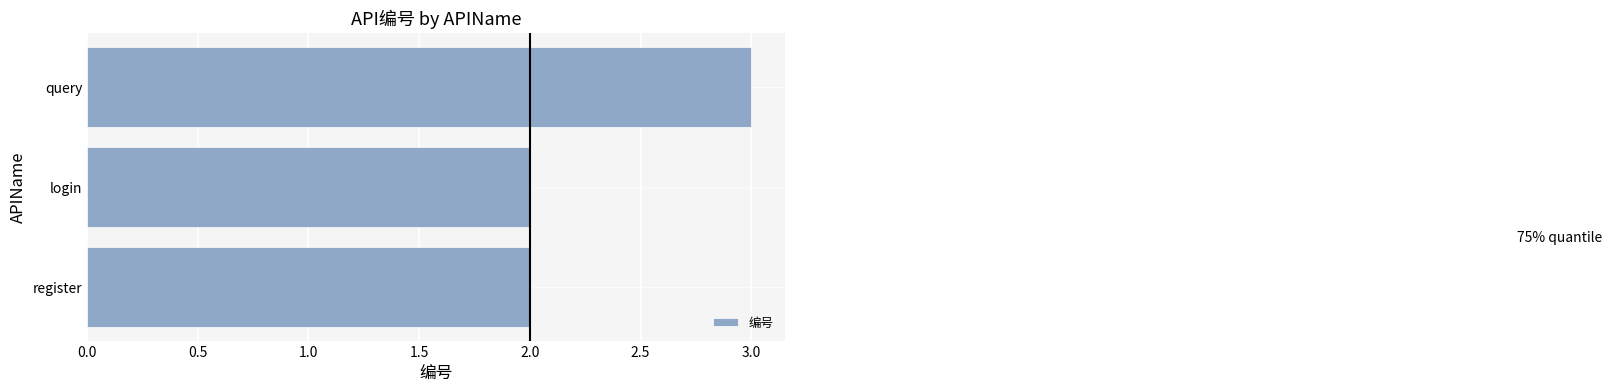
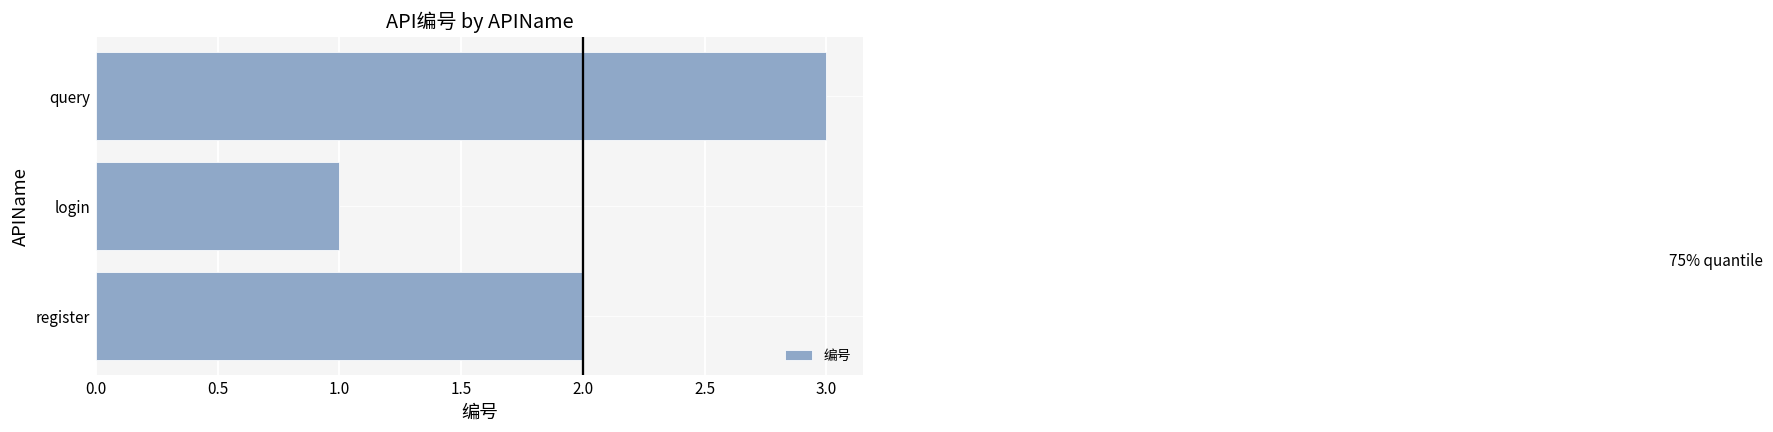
  {
    "query": 3,
-   "login": 2,
+   "login": 1,
    "register": 2
  }
